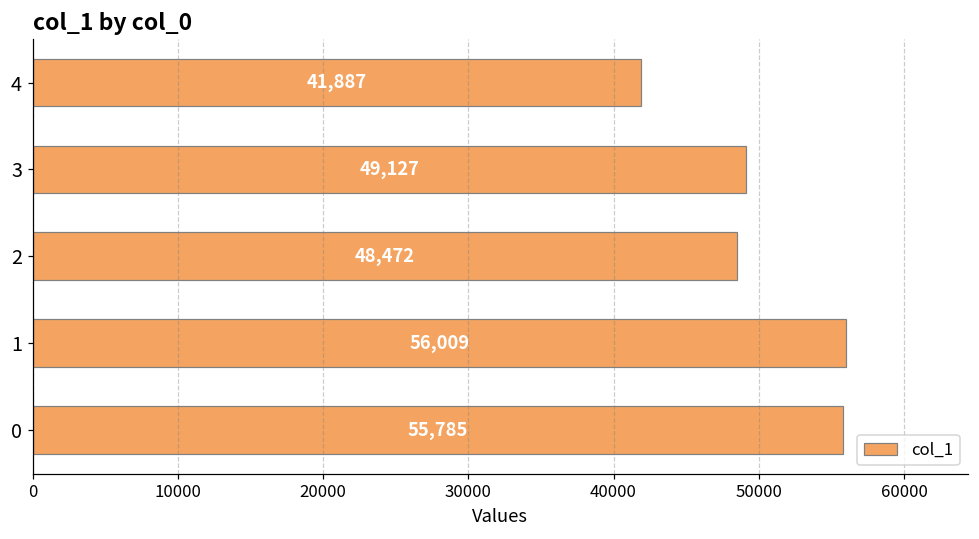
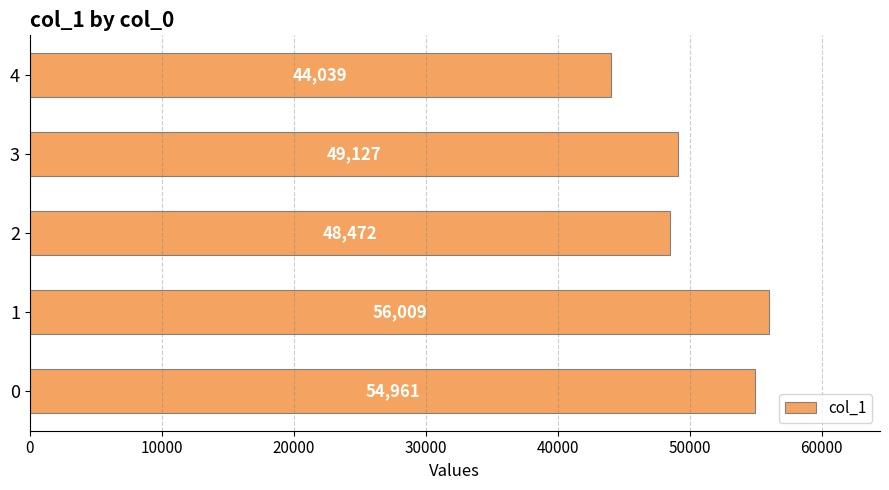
  {
-   "4": "41,887",
+   "4": "44,039",
    "3": "49,127",
    "2": "48,472",
    "1": "56,009",
-   "0": "55,785"
+   "0": "54,961"
  }
